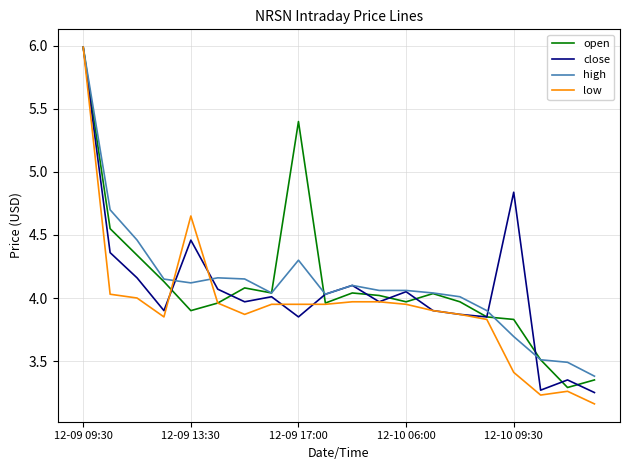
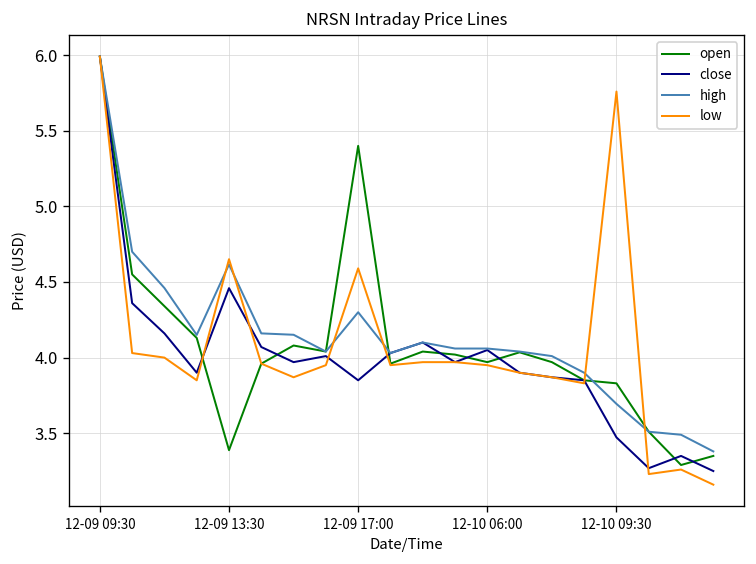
  {
    "open": {
-     "12-09 13:30": 3.90,
+     "12-09 13:30": 3.39,
      "12-09 17:00": 5.40,
      "12-10 09:30": 3.83
    },
    "close": {
      "12-09 13:30": 4.46,
      "12-09 17:00": 3.85,
-     "12-10 09:30": 4.84
+     "12-10 09:30": 3.47
    },
    "high": {
-     "12-09 13:30": 4.12,
+     "12-09 13:30": 4.62,
      "12-09 17:00": 4.30,
      "12-10 09:30": 3.69
    },
    "low": {
      "12-09 13:30": 4.65,
-     "12-09 17:00": 3.95,
-     "12-10 09:30": 3.41
+     "12-09 17:00": 4.59,
+     "12-10 09:30": 5.76
    }
  }
